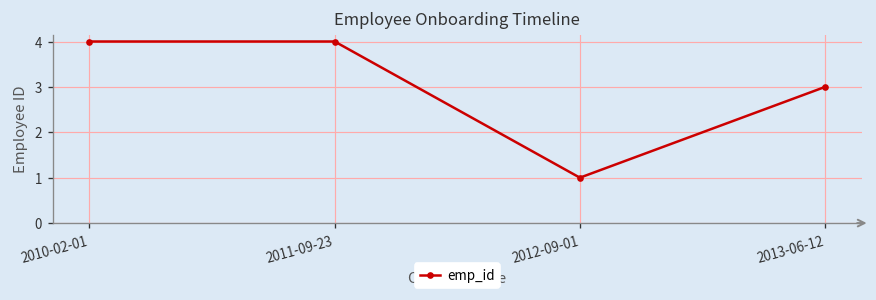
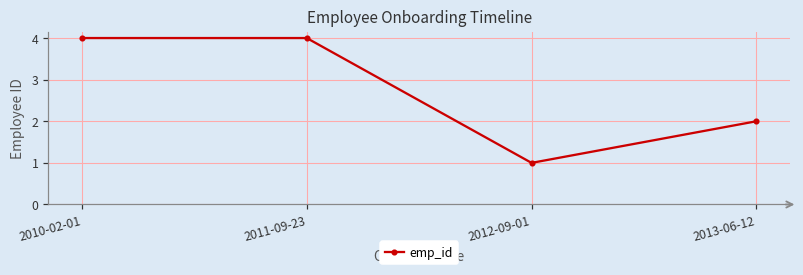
  {
    "2010-02-01": 4,
    "2011-09-23": 4,
    "2012-09-01": 1,
-   "2013-06-12": 3
+   "2013-06-12": 2
  }
